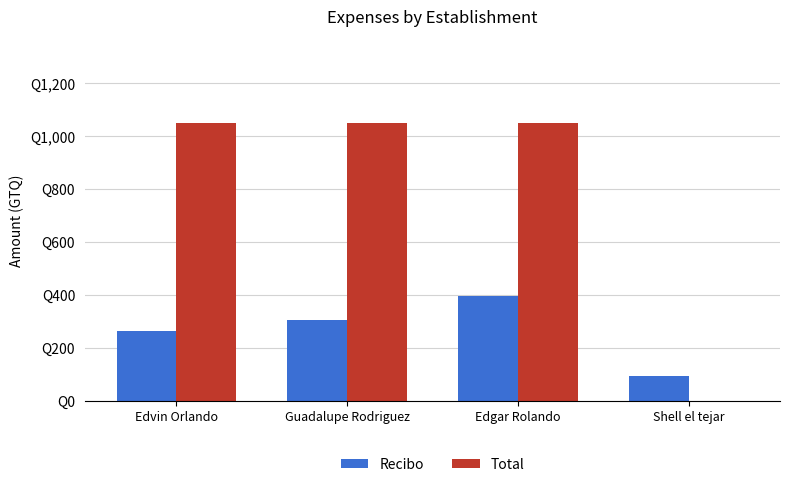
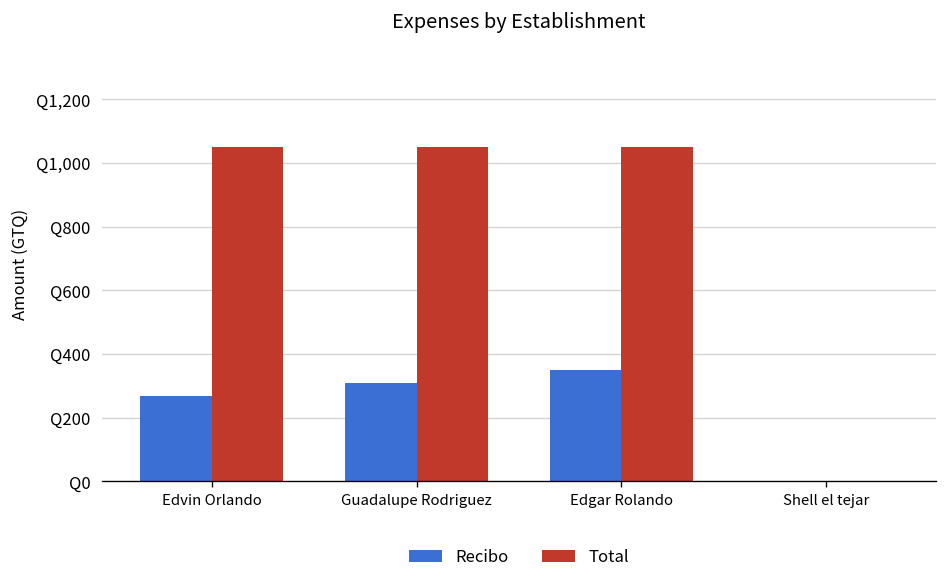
  {
    "Recibo": {
      "Edvin Orlando": "Q270",
      "Guadalupe Rodriguez": "Q310",
-     "Edgar Rolando": "Q400",
-     "Shell el tejar": "Q100"
+     "Edgar Rolando": "Q350",
+     "Shell el tejar": "Q0"
    },
    "Total": {
      "Edvin Orlando": "Q1,050",
      "Guadalupe Rodriguez": "Q1,050",
      "Edgar Rolando": "Q1,050",
      "Shell el tejar": "Q0"
    }
  }
